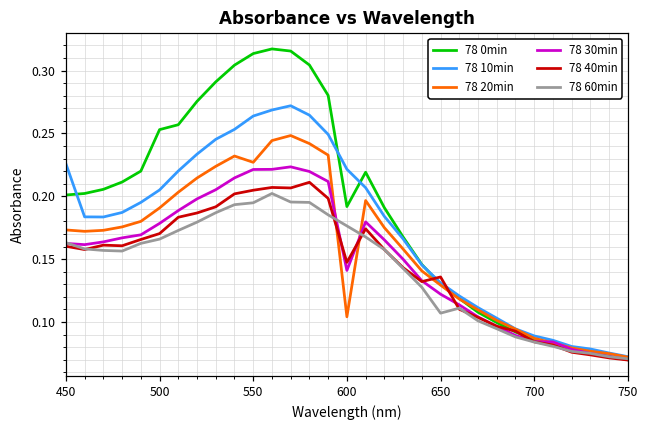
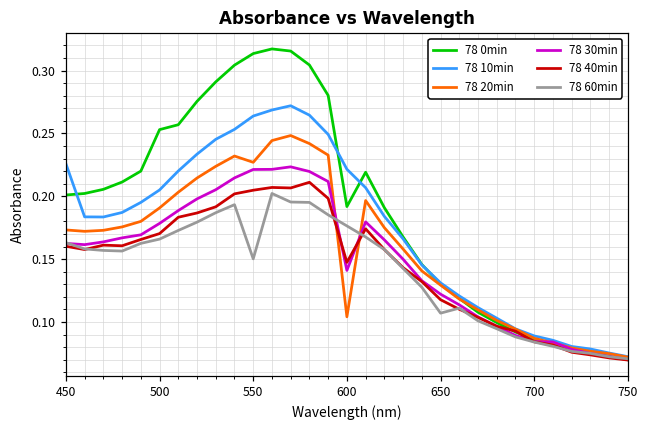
  {
    "78 0min": {
      "450": 0.201,
      "500": 0.253,
      "550": 0.314,
      "600": 0.192
    },
    "78 10min": {
      "450": 0.226,
      "500": 0.205,
      "550": 0.264,
      "600": 0.222
    },
    "78 20min": {
      "450": 0.173,
      "500": 0.191,
      "550": 0.227,
      "600": 0.104
    },
    "78 30min": {
      "500": 0.178,
      "550": 0.221,
      "600": 0.141,
      "650": 0.122
    },
    "78 40min": {
      "450": 0.160,
      "500": 0.170,
      "550": 0.205,
      "600": 0.147,
-     "650": 0.136
+     "650": 0.118
    },
    "78 60min": {
      "500": 0.166,
-     "550": 0.195,
+     "550": 0.150,
      "600": 0.176,
      "650": 0.107
    }
  }
